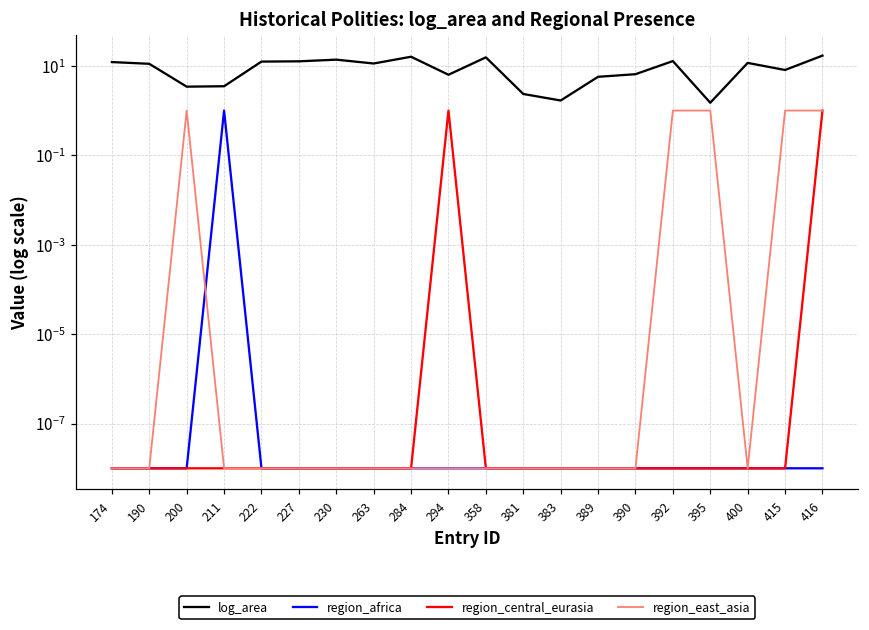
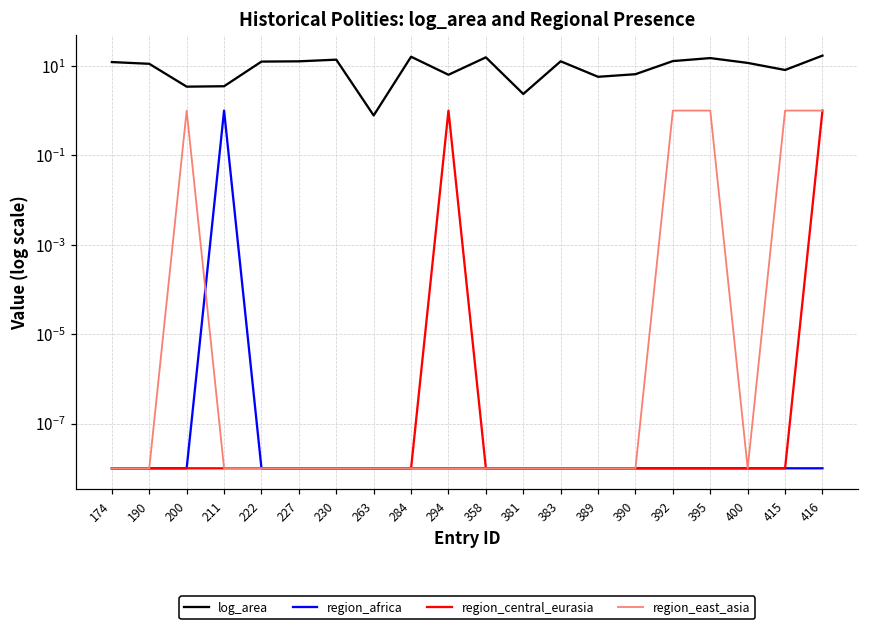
  {
    "log_area": {
      "174": 12,
      "190": 11,
      "200": 3,
      "211": 3,
      "222": 12,
      "227": 13,
      "230": 14,
-     "263": 11,
+     "263": 0.8,
      "284": 16,
      "294": 6,
      "358": 15,
      "381": 2,
-     "383": 1.7,
+     "383": 13,
      "389": 6,
      "390": 7,
      "392": 13,
-     "395": 1.5,
+     "395": 15,
      "400": 12,
      "415": 8,
      "416": 17
    },
    "region_africa": {
      "211": 1.0,
      "416": 0.000000010
    },
    "region_central_eurasia": {
      "294": 1.0
    },
    "region_east_asia": {
      "200": 1.0,
      "392": 1.0,
      "395": 1.0,
      "415": 1.0
    }
  }
